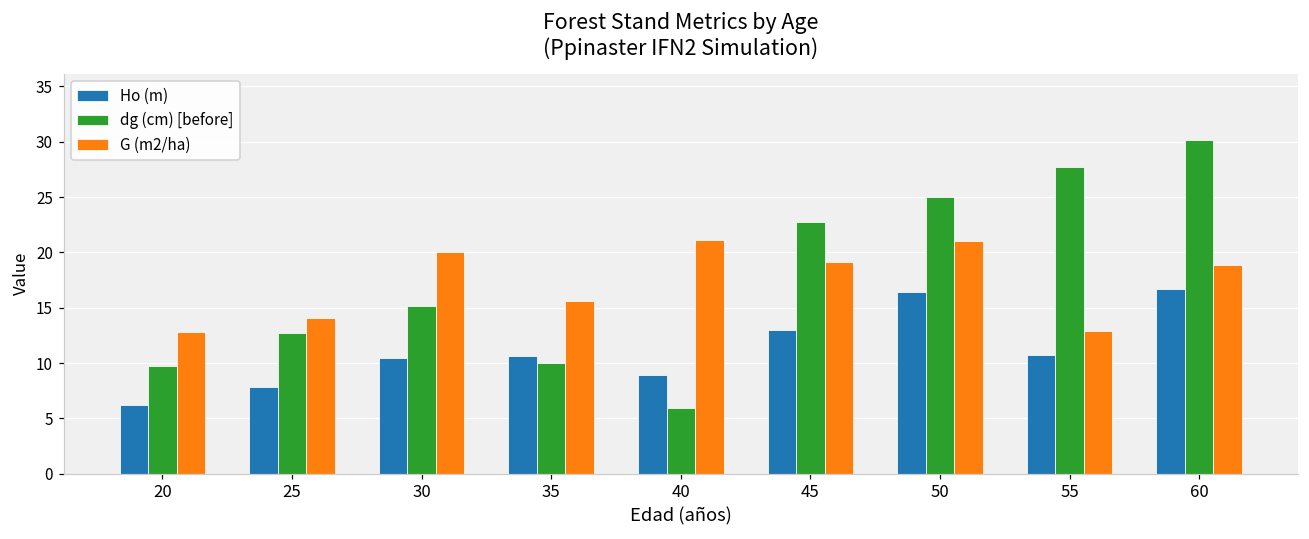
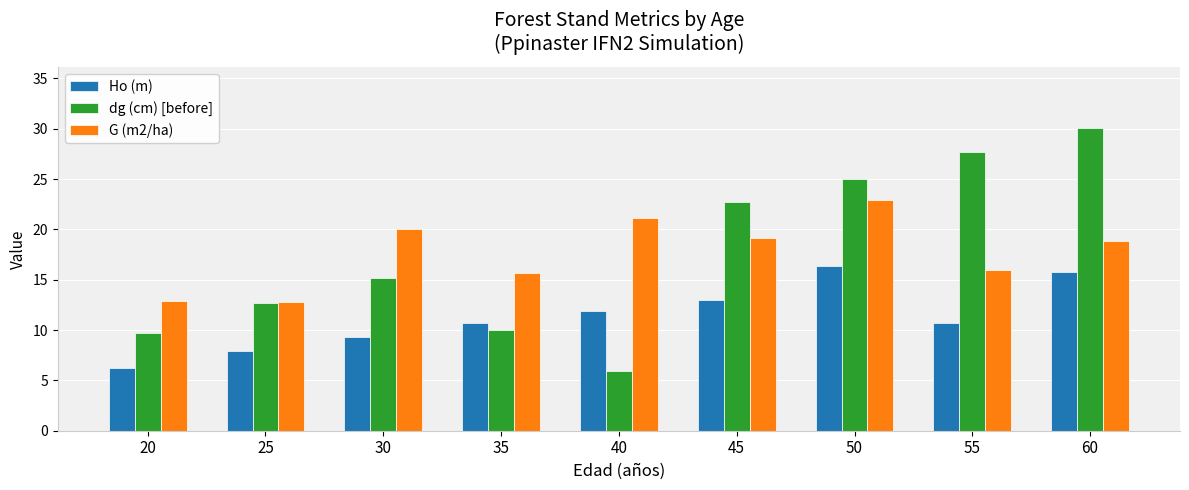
  {
    "Ho (m)": {
      "20": 6.3,
      "25": 7.9,
-     "30": 10.4,
+     "30": 9.4,
      "35": 10.7,
-     "40": 8.9,
+     "40": 11.9,
      "45": 13.0,
      "50": 16.4,
      "55": 10.7,
-     "60": 16.7
+     "60": 15.8
    },
    "dg (cm) [before]": {
      "20": 9.8,
      "25": 12.7,
      "30": 15.2,
      "35": 10.0,
      "40": 6.0,
      "45": 22.7,
      "50": 25.0,
      "55": 27.7,
      "60": 30.1
    },
    "G (m2/ha)": {
      "20": 12.8,
-     "25": 14.1,
+     "25": 12.8,
      "30": 20.0,
      "35": 15.7,
      "40": 21.1,
      "45": 19.1,
-     "50": 21.0,
-     "55": 12.9,
+     "50": 22.9,
+     "55": 16.0,
      "60": 18.9
    }
  }
